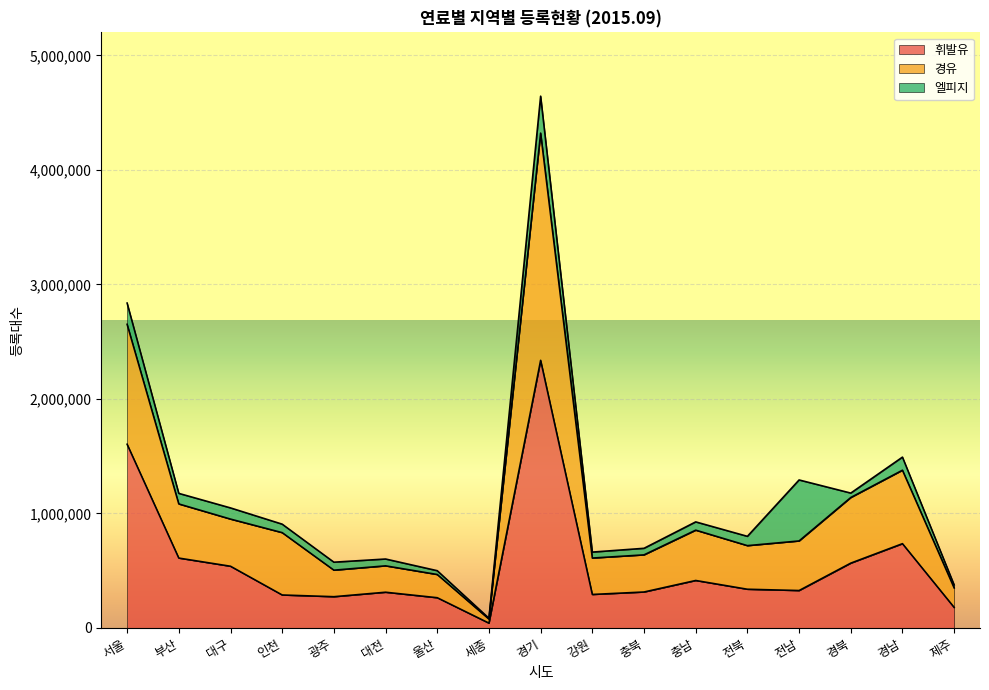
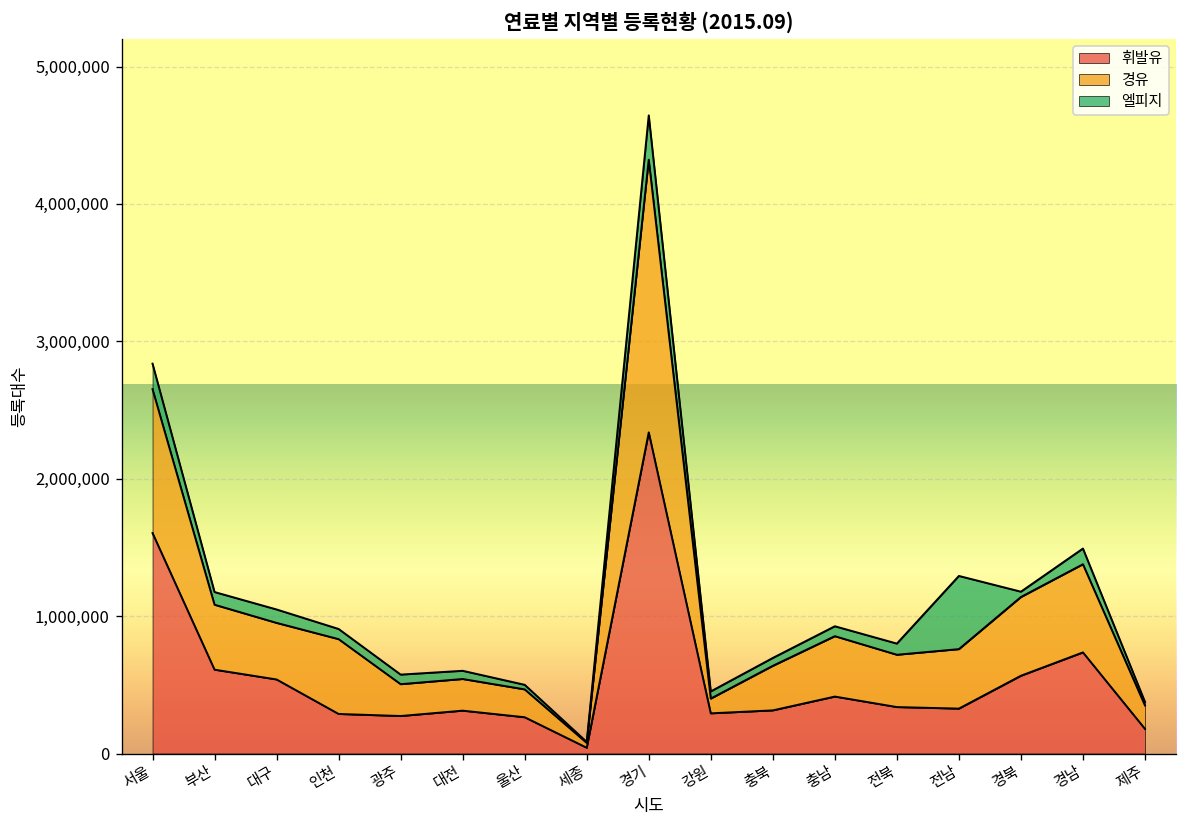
  {
    "휘발유": {
      "서울": "1,600,000",
      "부산": "610,000",
      "대구": "540,000",
      "인천": "290,000",
      "광주": "270,000",
      "대전": "310,000",
      "울산": "260,000",
      "세종": "40,000",
      "경기": "2,340,000",
      "강원": "290,000",
      "충북": "310,000",
      "충남": "410,000",
      "전북": "340,000",
      "전남": "330,000",
      "경북": "570,000",
      "경남": "740,000",
      "제주": "180,000"
    },
    "경유": {
      "서울": "1,050,000",
      "부산": "470,000",
      "대구": "410,000",
      "인천": "540,000",
      "광주": "230,000",
      "대전": "230,000",
      "울산": "200,000",
      "경기": "1,980,000",
-     "강원": "320,000",
+     "강원": "110,000",
      "충북": "320,000",
      "충남": "440,000",
      "전북": "380,000",
      "전남": "430,000",
      "경북": "570,000",
      "경남": "640,000",
      "제주": "170,000"
    },
    "엘피지": {
      "서울": "190,000",
      "부산": "90,000",
      "대구": "100,000",
      "인천": "70,000",
      "광주": "70,000",
      "대전": "60,000",
      "울산": "30,000",
      "경기": "320,000",
      "강원": "50,000",
      "충북": "60,000",
      "충남": "70,000",
      "전북": "80,000",
      "전남": "530,000",
      "경북": "40,000",
      "경남": "110,000",
      "제주": "30,000"
    }
  }
